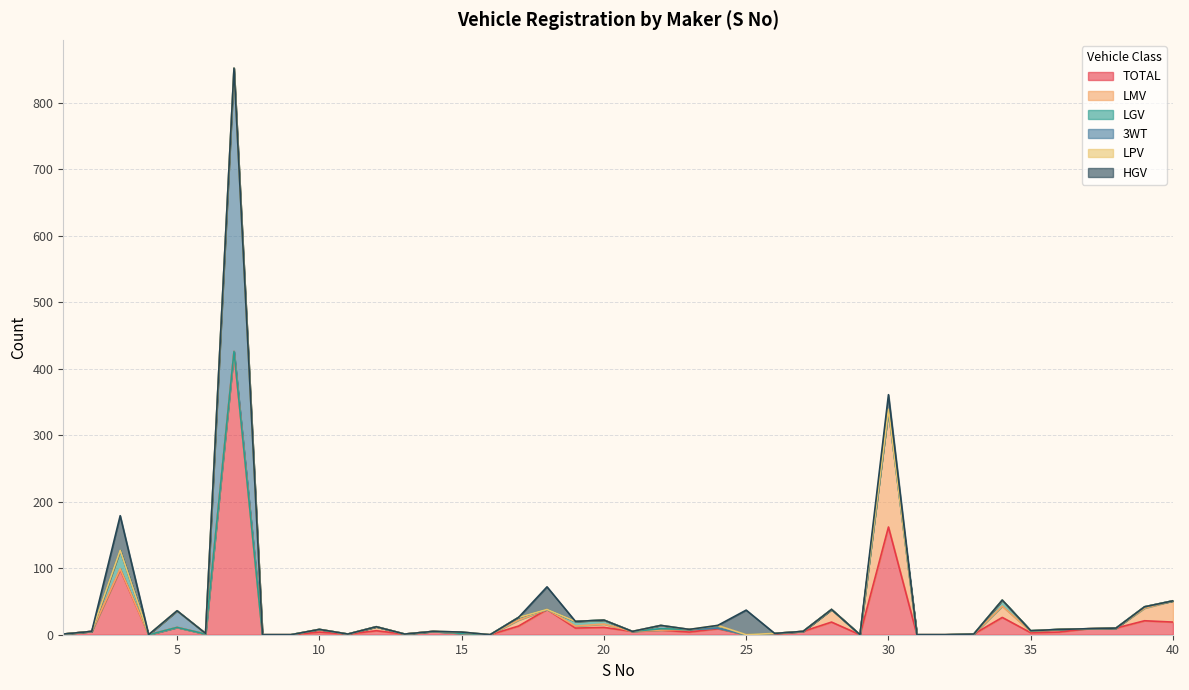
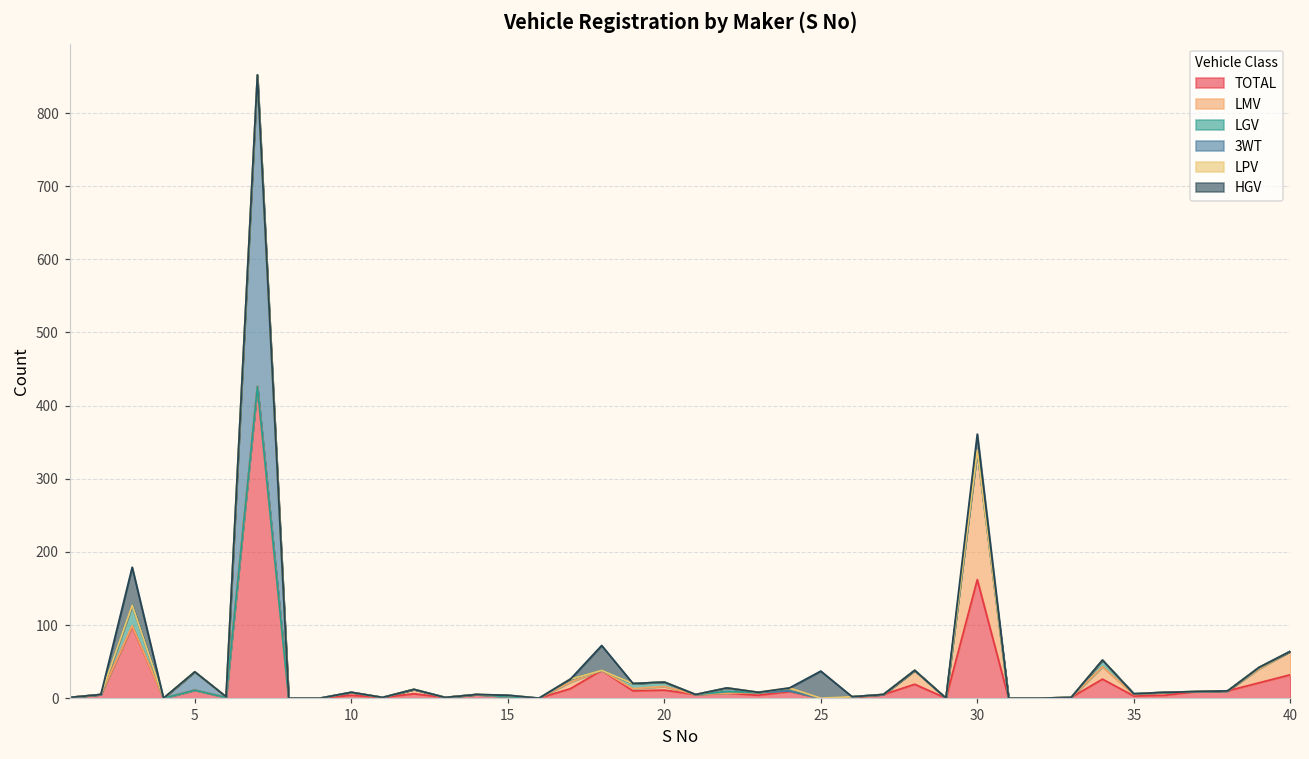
  {
    "TOTAL": {
      "10": 0,
      "20": 10,
      "30": 160,
-     "40": 20
+     "40": 30
    },
    "HGV": {
      "25": 40,
      "30": 20
    }
  }
